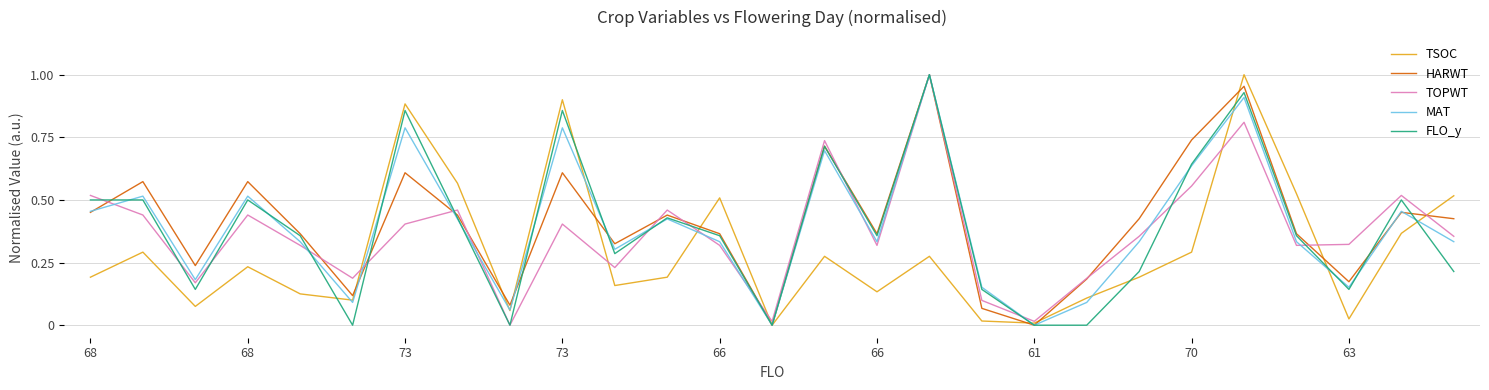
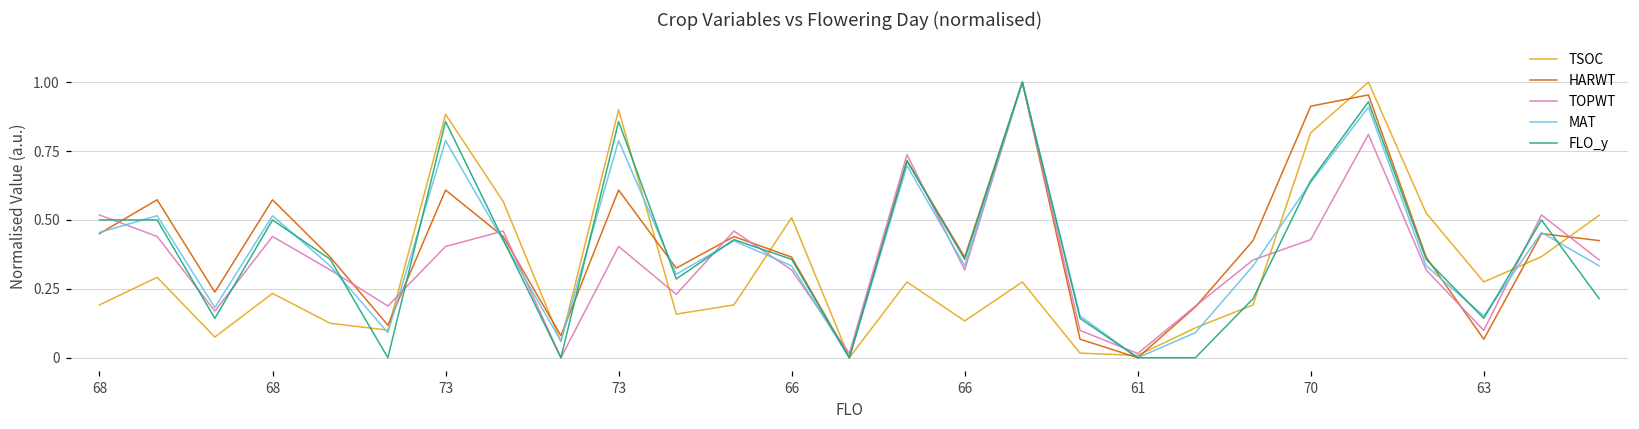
  {
    "TSOC": {
-     "70": 0.29,
-     "63": 0.02
+     "70": 0.82,
+     "63": 0.27
    },
    "HARWT": {
-     "70": 0.74,
-     "63": 0.17
+     "70": 0.91,
+     "63": 0.07
    },
    "TOPWT": {
-     "70": 0.56,
-     "63": 0.32
+     "70": 0.43,
+     "63": 0.10
    }
  }
